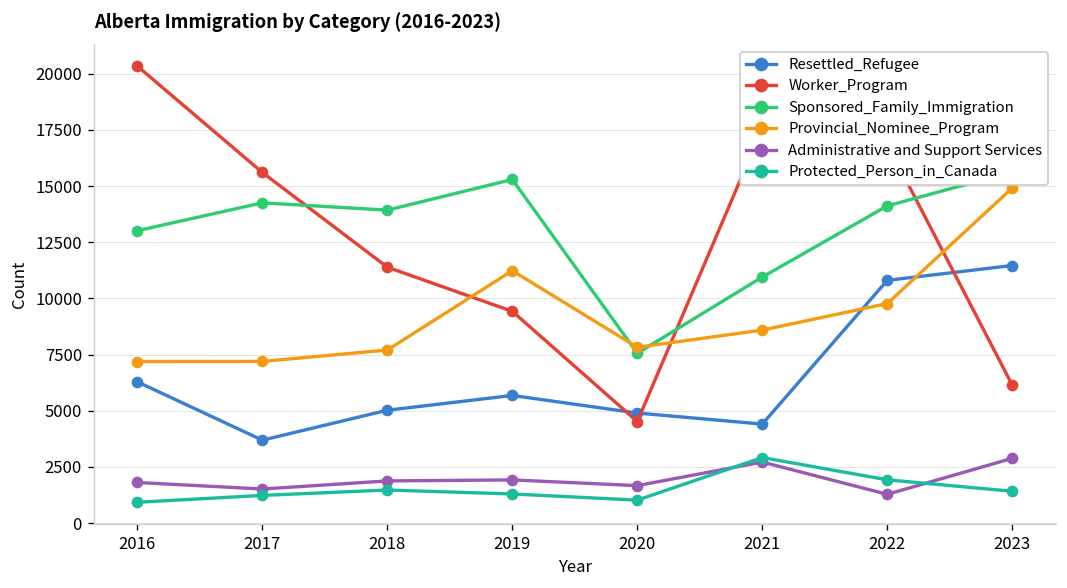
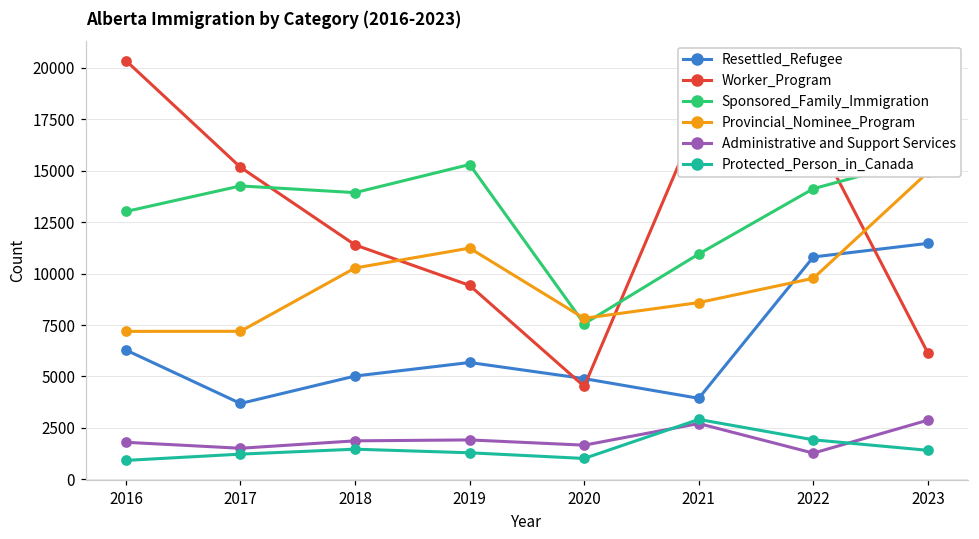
  {
    "Resettled_Refugee": {
      "2016": 6300,
      "2017": 3700,
      "2018": 5000,
      "2019": 5700,
      "2020": 4900,
-     "2021": 4400,
+     "2021": 3900,
      "2022": 10800,
      "2023": 11500
    },
    "Worker_Program": {
      "2016": 20300,
-     "2017": 15600,
+     "2017": 15200,
      "2018": 11400,
      "2019": 9400,
      "2020": 4500,
      "2023": 6100
    },
    "Provincial_Nominee_Program": {
      "2016": 7200,
      "2017": 7200,
-     "2018": 7700,
+     "2018": 10300,
      "2019": 11200,
      "2020": 7800,
      "2021": 8600,
      "2022": 9800
    },
    "Administrative and Support Services": {
      "2016": 1800,
      "2017": 1500,
      "2018": 1900,
      "2019": 1900,
      "2020": 1700,
      "2021": 2700,
      "2022": 1300,
      "2023": 2900
    }
  }
